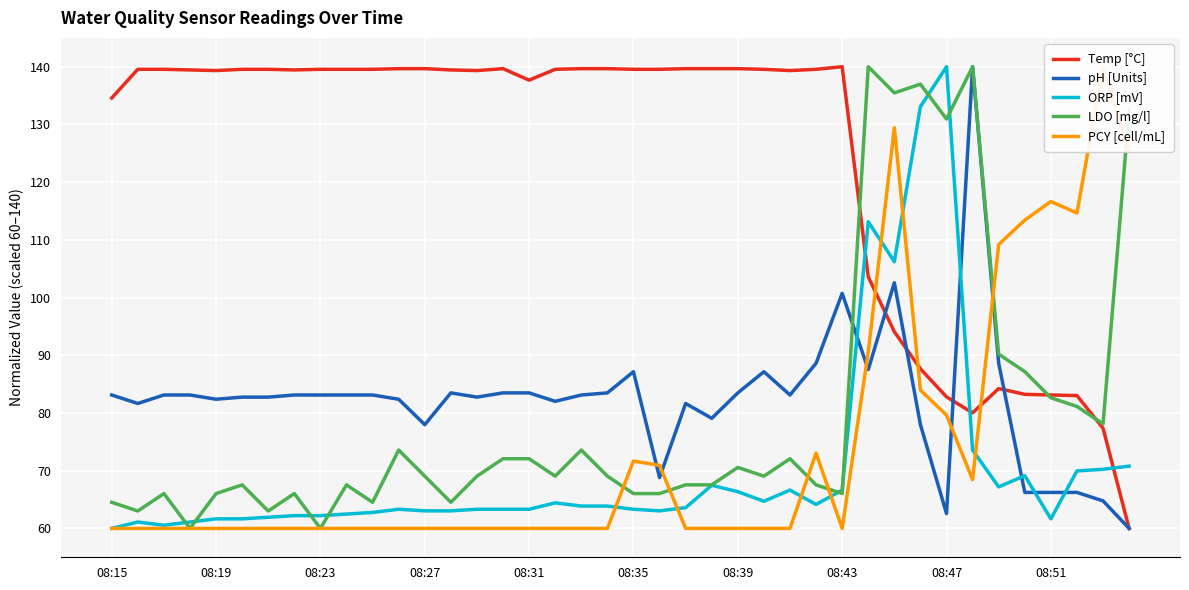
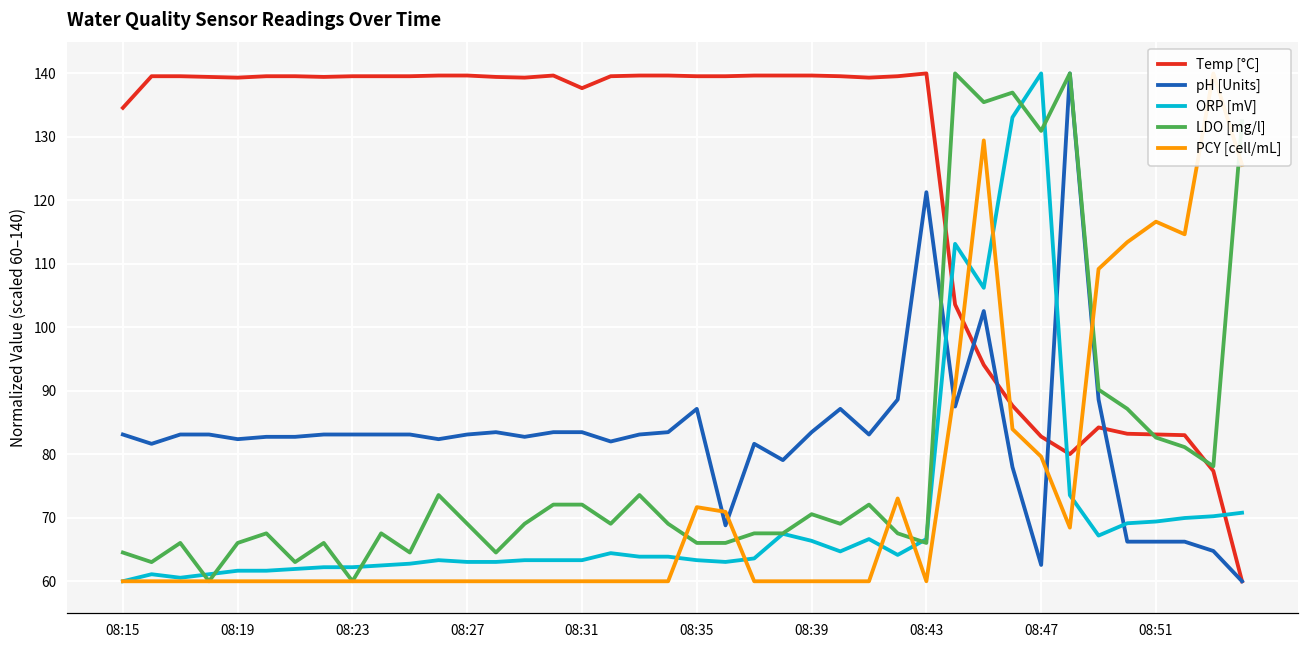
  {
    "Temp [°C]": {
      "08:15": 135,
      "08:19": 139,
      "08:23": 140,
      "08:27": 140,
      "08:31": 138,
      "08:35": 140,
      "08:39": 140,
      "08:43": 140,
      "08:47": 83,
      "08:51": 83
    },
    "pH [Units]": {
      "08:15": 83,
      "08:19": 82,
      "08:23": 83,
-     "08:27": 78,
+     "08:27": 83,
      "08:31": 83,
      "08:35": 87,
      "08:39": 83,
-     "08:43": 101,
+     "08:43": 121,
      "08:47": 63,
      "08:51": 66
    },
    "ORP [mV]": {
      "08:19": 62,
      "08:23": 62,
      "08:27": 63,
      "08:31": 63,
      "08:35": 63,
      "08:39": 66,
      "08:43": 67,
      "08:47": 140,
-     "08:51": 62
+     "08:51": 69
    },
    "LDO [mg/l]": {
      "08:15": 65,
      "08:19": 66,
      "08:27": 69,
      "08:31": 72,
      "08:35": 66,
      "08:39": 71,
      "08:43": 66,
      "08:47": 131,
      "08:51": 83
    },
    "PCY [cell/mL]": {
      "08:19": 60,
      "08:27": 60,
      "08:31": 60,
      "08:35": 72,
      "08:39": 60,
      "08:43": 60,
      "08:47": 80,
      "08:51": 117
    }
  }
